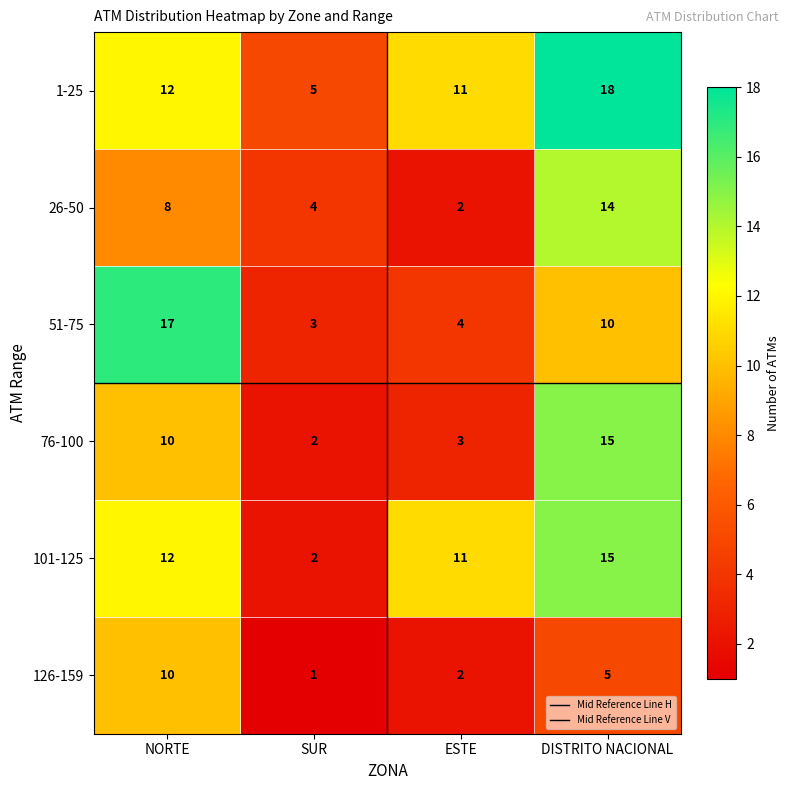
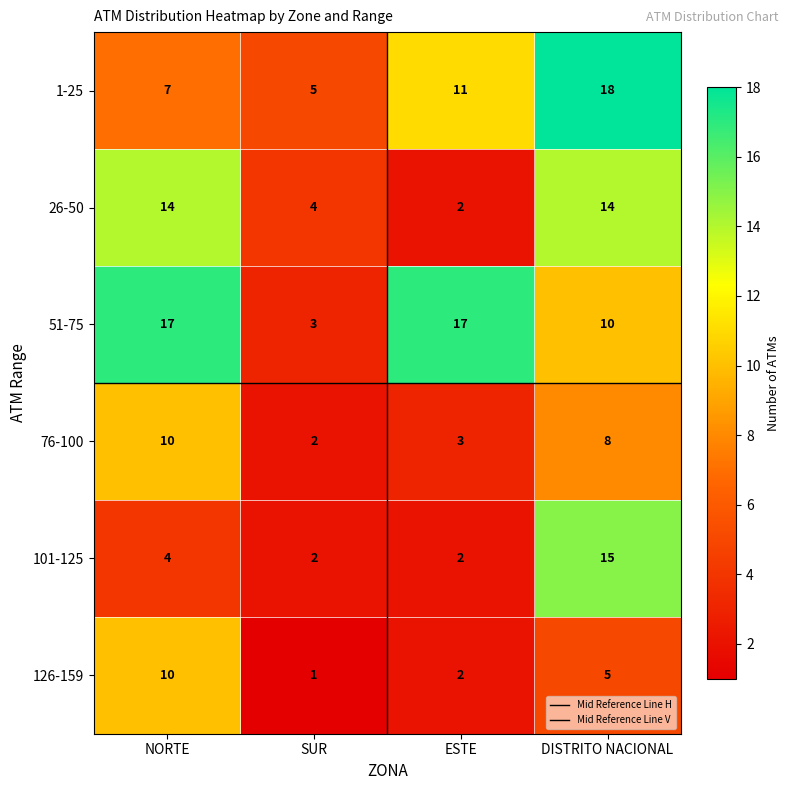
  {
    "1-25": {
-     "NORTE": 12,
+     "NORTE": 7,
      "SUR": 5,
      "ESTE": 11,
      "DISTRITO NACIONAL": 18
    },
    "26-50": {
-     "NORTE": 8,
+     "NORTE": 14,
      "SUR": 4,
      "ESTE": 2,
      "DISTRITO NACIONAL": 14
    },
    "51-75": {
      "NORTE": 17,
      "SUR": 3,
-     "ESTE": 4,
+     "ESTE": 17,
      "DISTRITO NACIONAL": 10
    },
    "76-100": {
      "NORTE": 10,
      "SUR": 2,
      "ESTE": 3,
-     "DISTRITO NACIONAL": 15
+     "DISTRITO NACIONAL": 8
    },
    "101-125": {
-     "NORTE": 12,
+     "NORTE": 4,
      "SUR": 2,
-     "ESTE": 11,
+     "ESTE": 2,
      "DISTRITO NACIONAL": 15
    },
    "126-159": {
      "NORTE": 10,
      "SUR": 1,
      "ESTE": 2,
      "DISTRITO NACIONAL": 5
    }
  }
